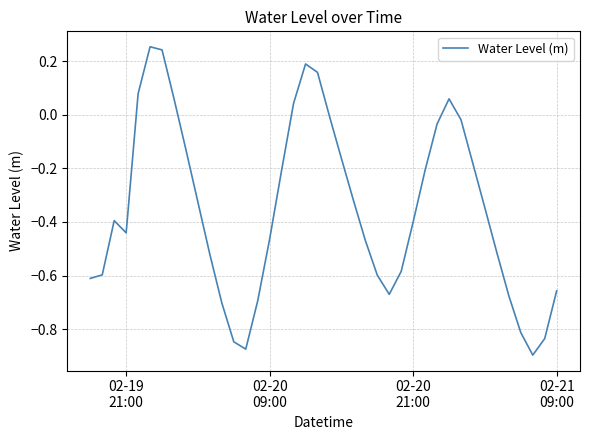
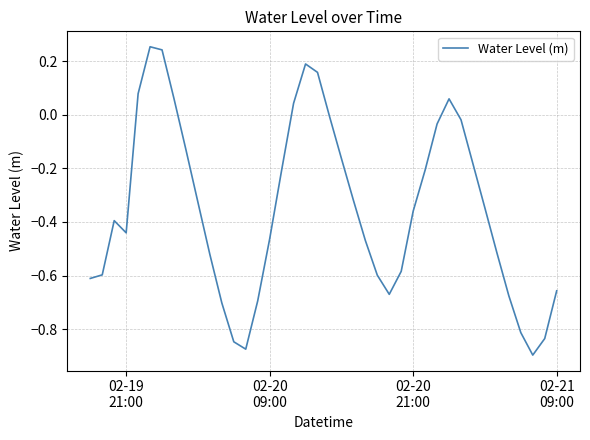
  {
    "02-19 21:00": -0.44,
    "02-20 09:00": -0.46,
-   "02-20 21:00": -0.40,
+   "02-20 21:00": -0.36,
    "02-21 09:00": -0.66
  }
